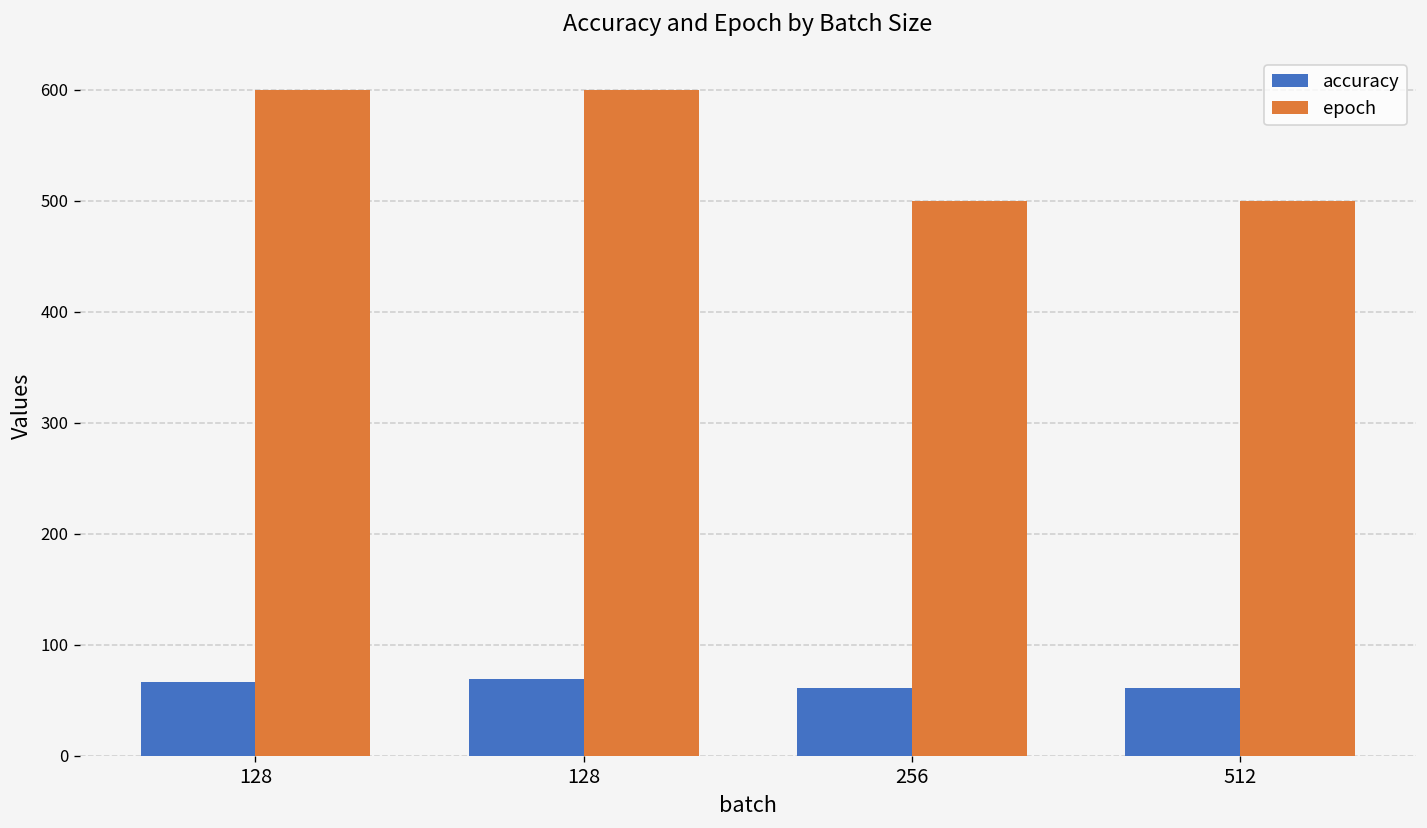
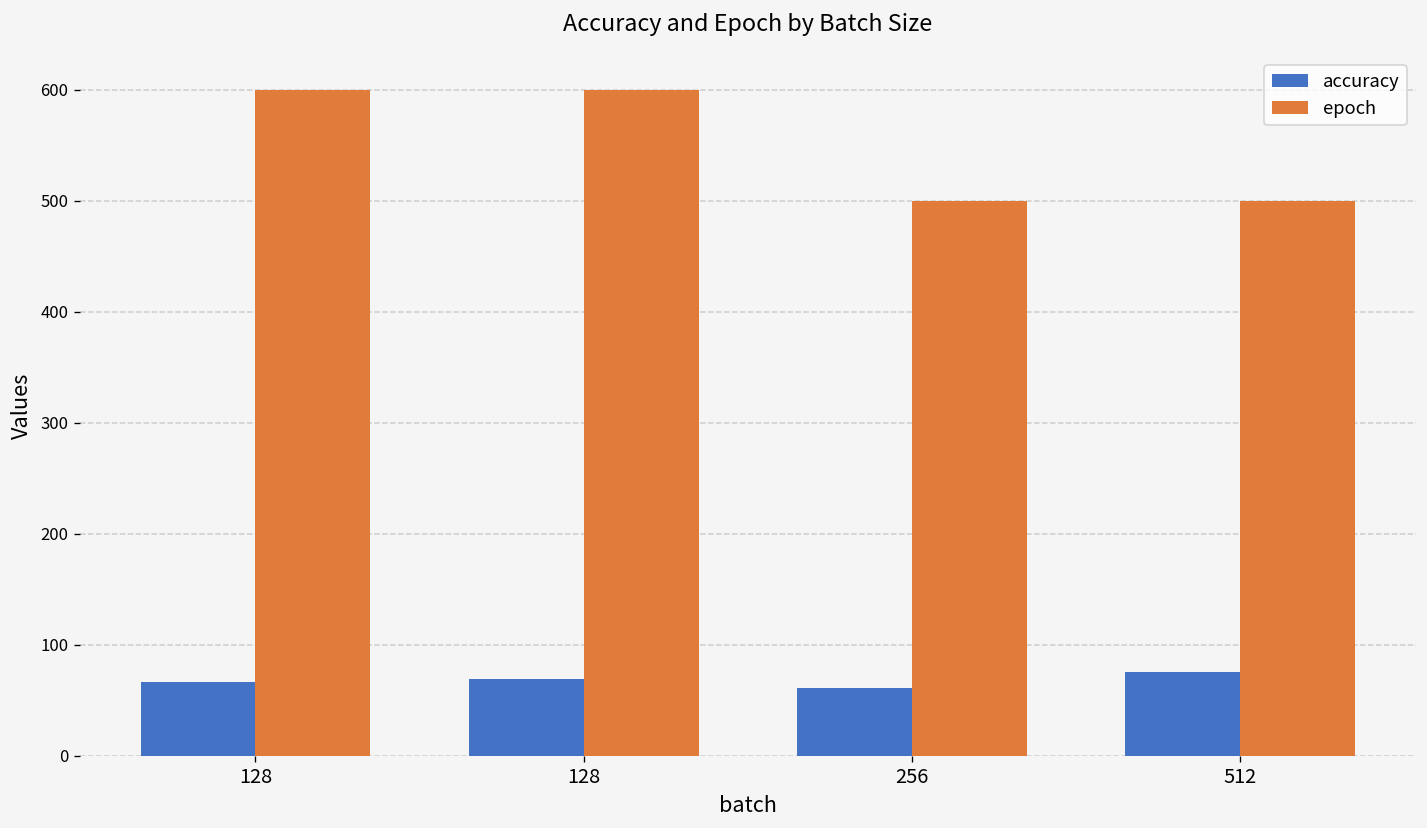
  {
    "accuracy": {
      "256": 60,
-     "512": 60
+     "512": 80
    },
    "epoch": {
      "256": 500,
      "512": 500
    }
  }
